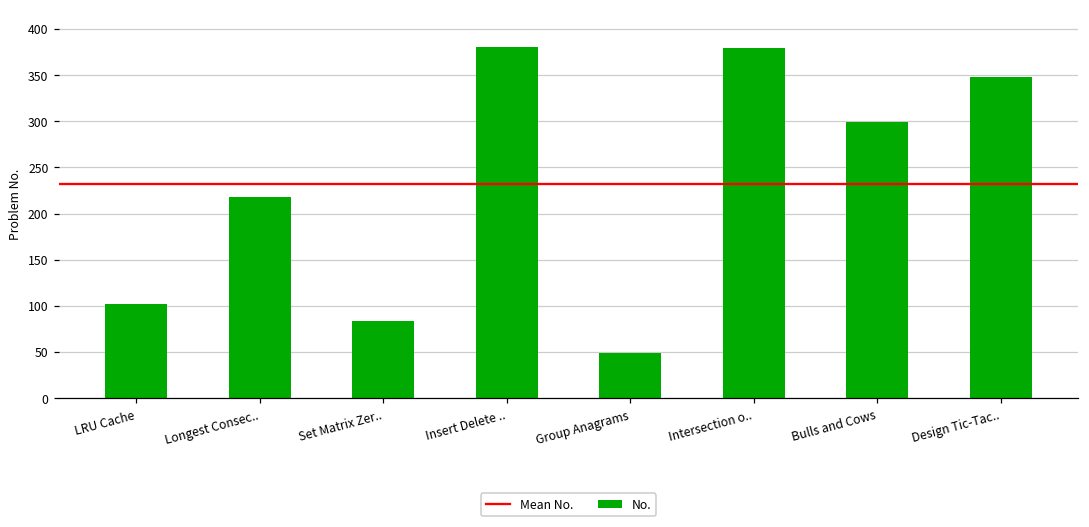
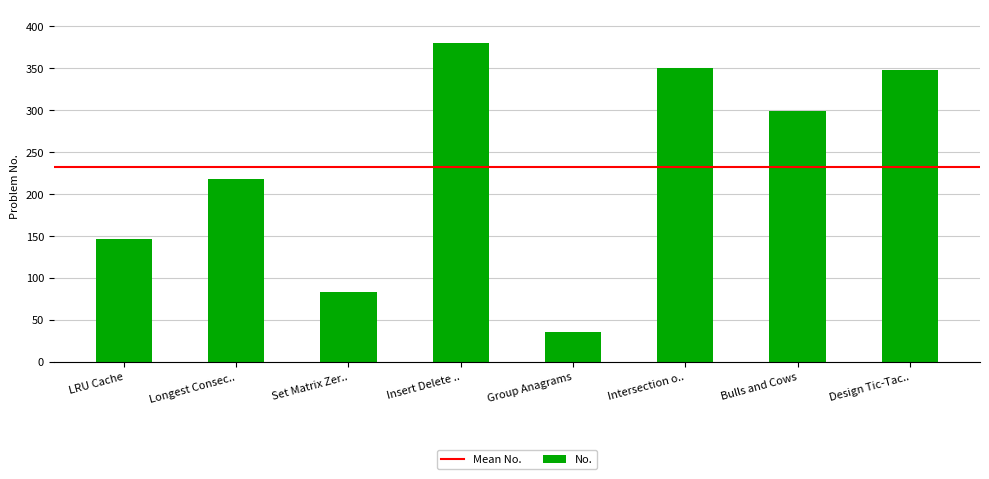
  {
-   "LRU Cache": 100,
+   "LRU Cache": 150,
    "Longest Consec..": 220,
    "Set Matrix Zer..": 80,
    "Insert Delete ..": 380,
-   "Group Anagrams": 50,
-   "Intersection o..": 380,
+   "Group Anagrams": 40,
+   "Intersection o..": 350,
    "Bulls and Cows": 300,
    "Design Tic-Tac..": 350
  }
